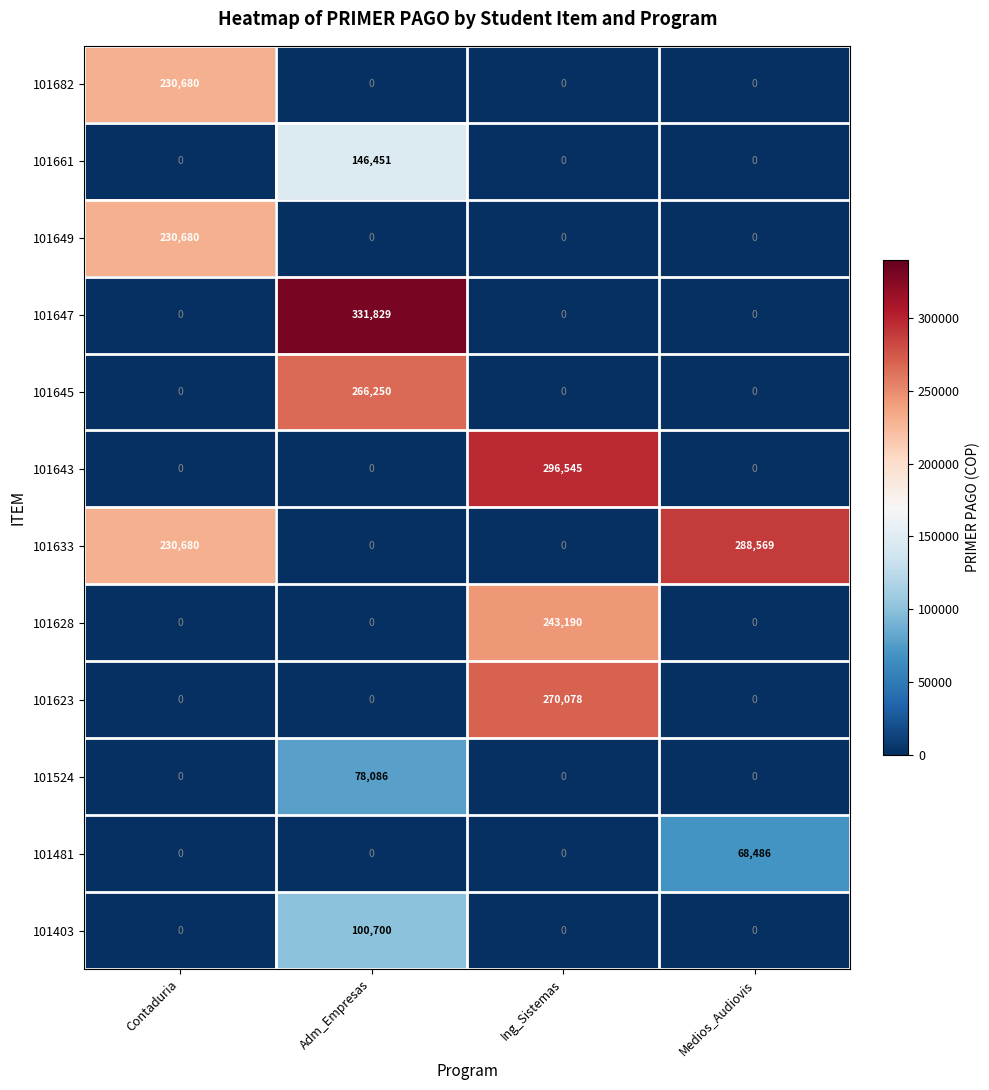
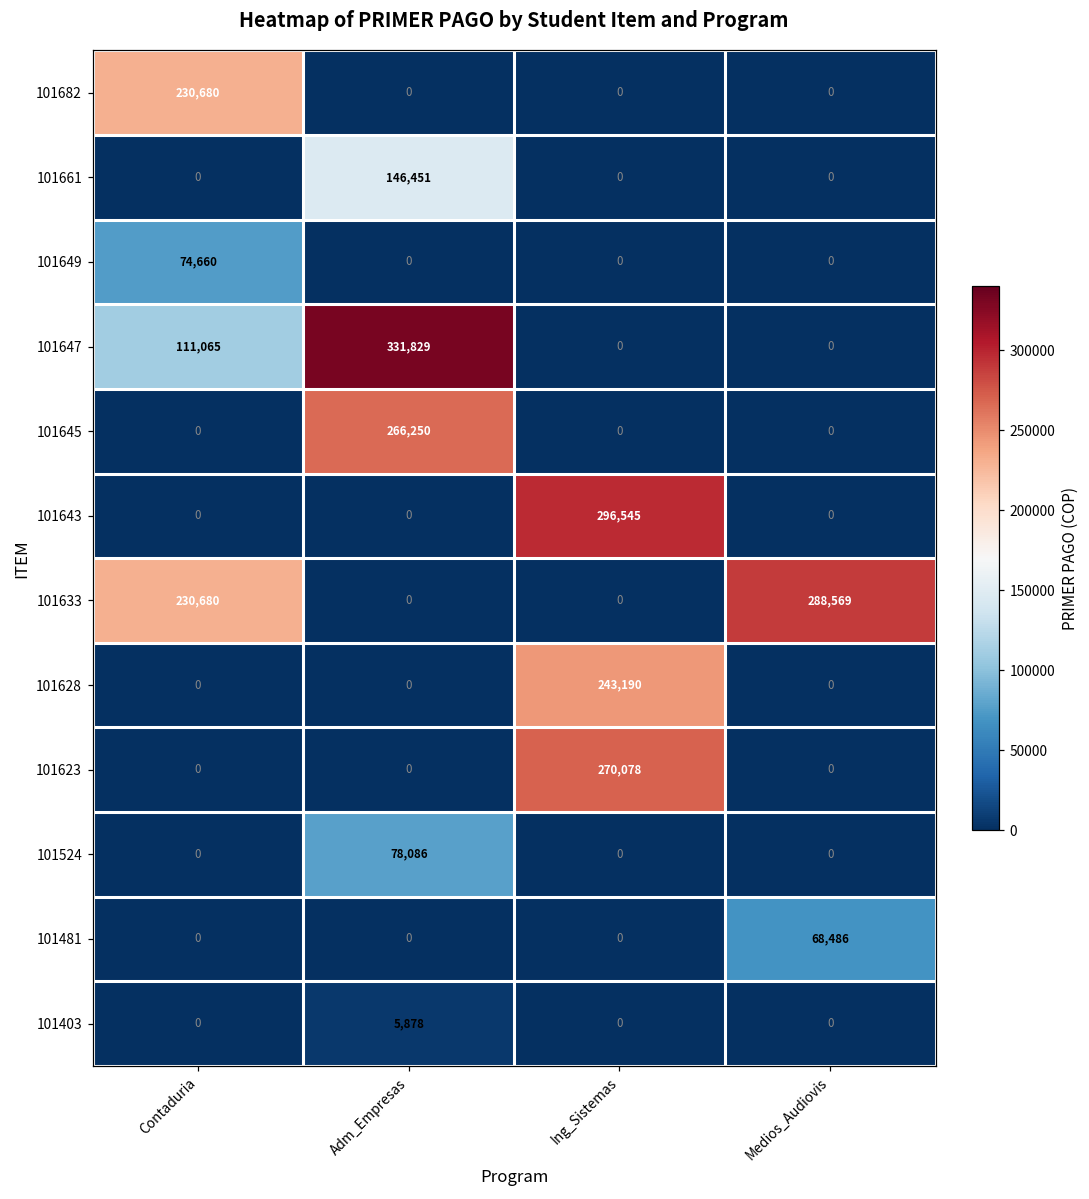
  {
    "101682": {
      "Contaduria": "230,680",
      "Adm_Empresas": "0",
      "Ing_Sistemas": "0",
      "Medios_Audiovis": "0"
    },
    "101661": {
      "Contaduria": "0",
      "Adm_Empresas": "146,451",
      "Ing_Sistemas": "0",
      "Medios_Audiovis": "0"
    },
    "101649": {
-     "Contaduria": "230,680",
+     "Contaduria": "74,660",
      "Adm_Empresas": "0",
      "Ing_Sistemas": "0",
      "Medios_Audiovis": "0"
    },
    "101647": {
-     "Contaduria": "0",
+     "Contaduria": "111,065",
      "Adm_Empresas": "331,829",
      "Ing_Sistemas": "0",
      "Medios_Audiovis": "0"
    },
    "101645": {
      "Contaduria": "0",
      "Adm_Empresas": "266,250",
      "Ing_Sistemas": "0",
      "Medios_Audiovis": "0"
    },
    "101643": {
      "Contaduria": "0",
      "Adm_Empresas": "0",
      "Ing_Sistemas": "296,545",
      "Medios_Audiovis": "0"
    },
    "101633": {
      "Contaduria": "230,680",
      "Adm_Empresas": "0",
      "Ing_Sistemas": "0",
      "Medios_Audiovis": "288,569"
    },
    "101628": {
      "Contaduria": "0",
      "Adm_Empresas": "0",
      "Ing_Sistemas": "243,190",
      "Medios_Audiovis": "0"
    },
    "101623": {
      "Contaduria": "0",
      "Adm_Empresas": "0",
      "Ing_Sistemas": "270,078",
      "Medios_Audiovis": "0"
    },
    "101524": {
      "Contaduria": "0",
      "Adm_Empresas": "78,086",
      "Ing_Sistemas": "0",
      "Medios_Audiovis": "0"
    },
    "101481": {
      "Contaduria": "0",
      "Adm_Empresas": "0",
      "Ing_Sistemas": "0",
      "Medios_Audiovis": "68,486"
    },
    "101403": {
      "Contaduria": "0",
-     "Adm_Empresas": "100,700",
+     "Adm_Empresas": "5,878",
      "Ing_Sistemas": "0",
      "Medios_Audiovis": "0"
    }
  }
